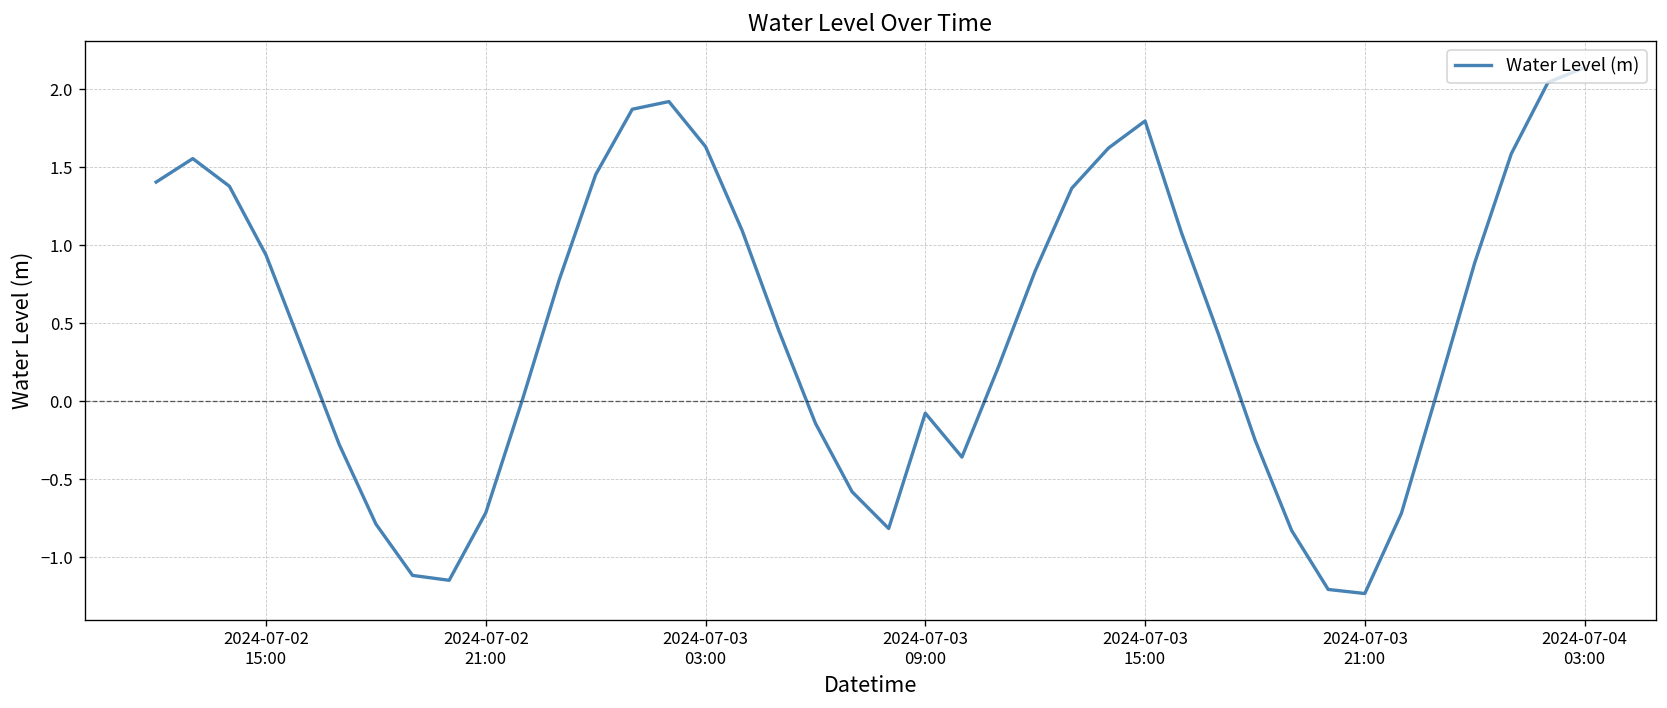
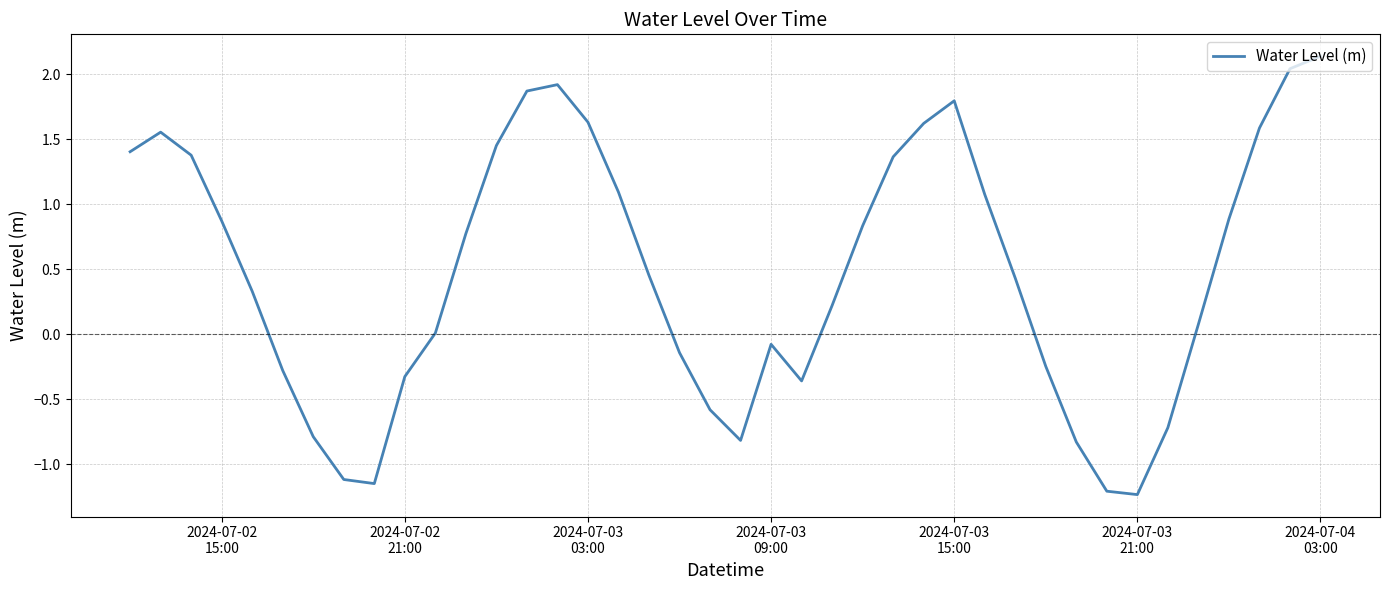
  {
-   "2024-07-02 15:00": 0.94,
-   "2024-07-02 21:00": -0.72,
+   "2024-07-02 15:00": 0.87,
+   "2024-07-02 21:00": -0.33,
    "2024-07-03 03:00": 1.63,
    "2024-07-03 09:00": -0.08,
    "2024-07-03 15:00": 1.80,
    "2024-07-03 21:00": -1.23
  }
